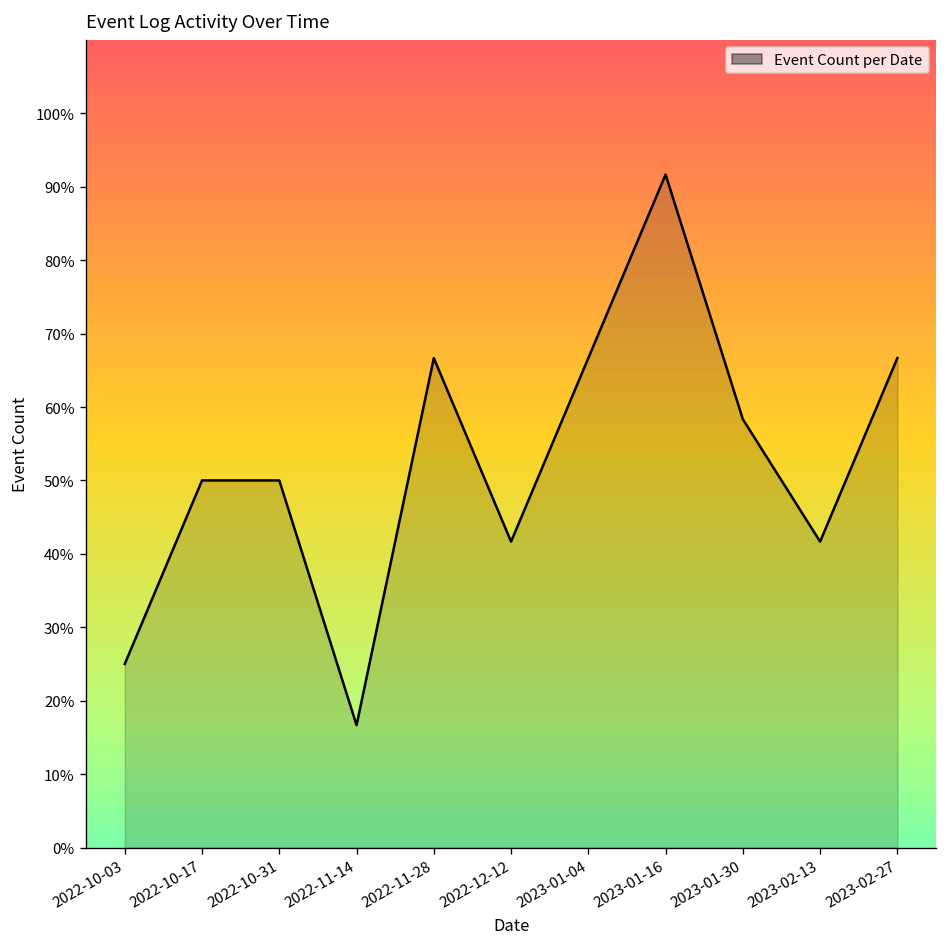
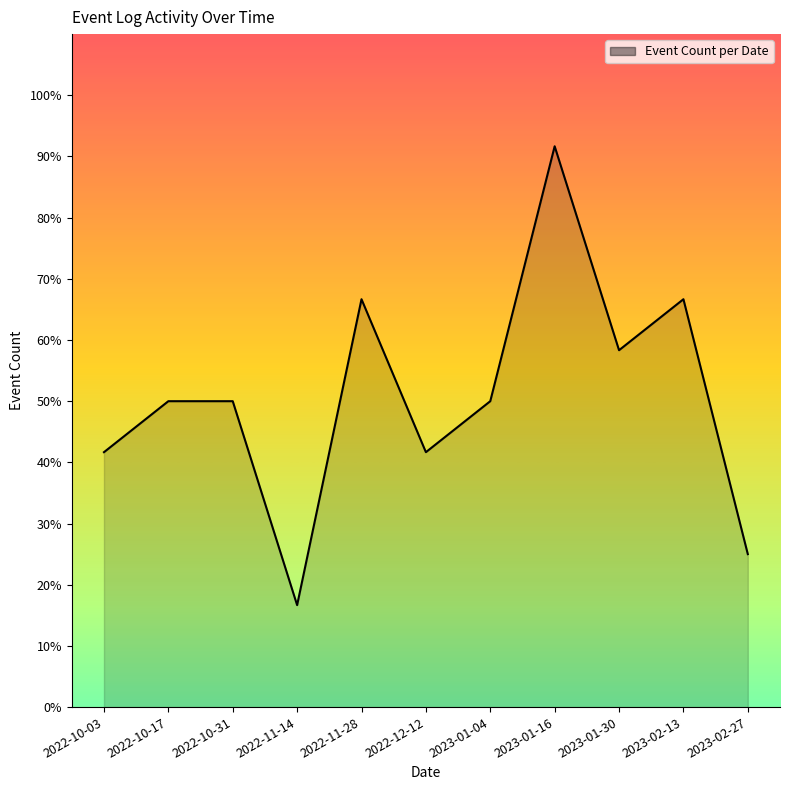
  {
-   "2022-10-03": "25%",
+   "2022-10-03": "42%",
    "2022-10-17": "50%",
    "2022-10-31": "50%",
    "2022-11-14": "17%",
    "2022-11-28": "67%",
    "2022-12-12": "42%",
-   "2023-01-04": "67%",
+   "2023-01-04": "50%",
    "2023-01-16": "92%",
    "2023-01-30": "58%",
-   "2023-02-13": "42%",
-   "2023-02-27": "67%"
+   "2023-02-13": "67%",
+   "2023-02-27": "25%"
  }
